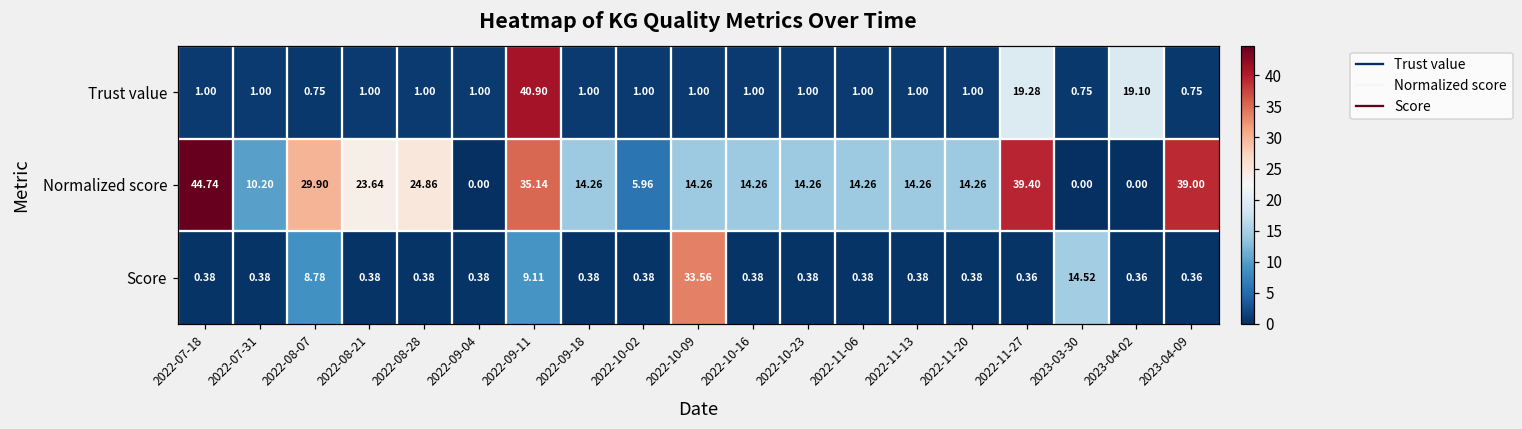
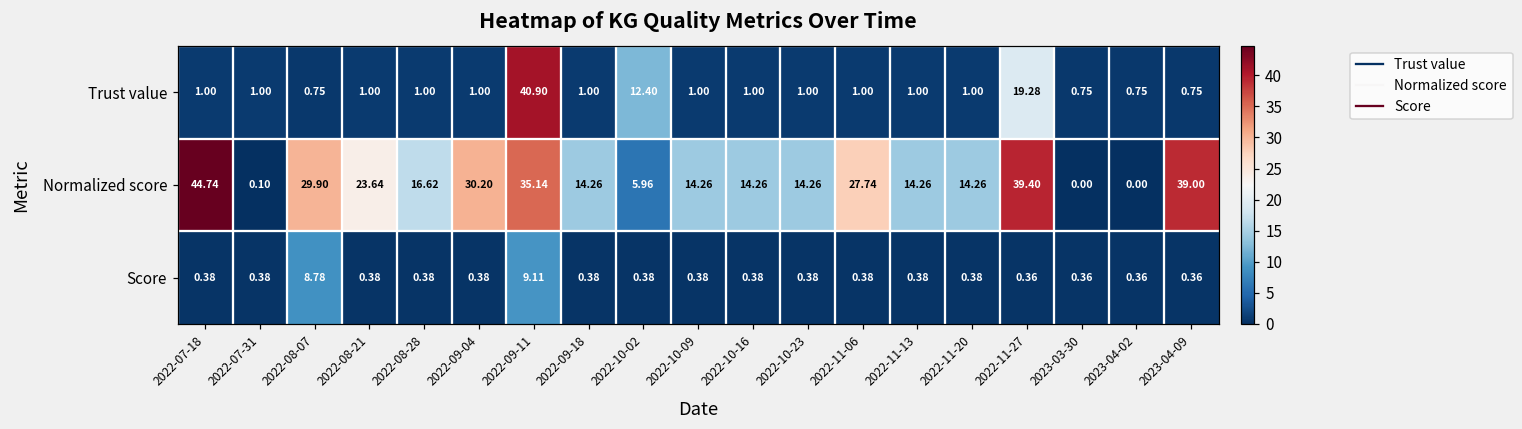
  {
    "Trust value": {
      "2022-07-18": 1.00,
      "2022-07-31": 1.00,
      "2022-08-07": 0.75,
      "2022-08-21": 1.00,
      "2022-08-28": 1.00,
      "2022-09-04": 1.00,
      "2022-09-11": 40.90,
      "2022-09-18": 1.00,
-     "2022-10-02": 1.00,
+     "2022-10-02": 12.40,
      "2022-10-09": 1.00,
      "2022-10-16": 1.00,
      "2022-10-23": 1.00,
      "2022-11-06": 1.00,
      "2022-11-13": 1.00,
      "2022-11-20": 1.00,
      "2022-11-27": 19.28,
      "2023-03-30": 0.75,
-     "2023-04-02": 19.10,
+     "2023-04-02": 0.75,
      "2023-04-09": 0.75
    },
    "Normalized score": {
      "2022-07-18": 44.74,
-     "2022-07-31": 10.20,
+     "2022-07-31": 0.10,
      "2022-08-07": 29.90,
      "2022-08-21": 23.64,
-     "2022-08-28": 24.86,
-     "2022-09-04": 0.00,
+     "2022-08-28": 16.62,
+     "2022-09-04": 30.20,
      "2022-09-11": 35.14,
      "2022-09-18": 14.26,
      "2022-10-02": 5.96,
      "2022-10-09": 14.26,
      "2022-10-16": 14.26,
      "2022-10-23": 14.26,
-     "2022-11-06": 14.26,
+     "2022-11-06": 27.74,
      "2022-11-13": 14.26,
      "2022-11-20": 14.26,
      "2022-11-27": 39.40,
      "2023-03-30": 0.00,
      "2023-04-02": 0.00,
      "2023-04-09": 39.00
    },
    "Score": {
      "2022-07-18": 0.38,
      "2022-07-31": 0.38,
      "2022-08-07": 8.78,
      "2022-08-21": 0.38,
      "2022-08-28": 0.38,
      "2022-09-04": 0.38,
      "2022-09-11": 9.11,
      "2022-09-18": 0.38,
      "2022-10-02": 0.38,
-     "2022-10-09": 33.56,
+     "2022-10-09": 0.38,
      "2022-10-16": 0.38,
      "2022-10-23": 0.38,
      "2022-11-06": 0.38,
      "2022-11-13": 0.38,
      "2022-11-20": 0.38,
      "2022-11-27": 0.36,
-     "2023-03-30": 14.52,
+     "2023-03-30": 0.36,
      "2023-04-02": 0.36,
      "2023-04-09": 0.36
    }
  }
